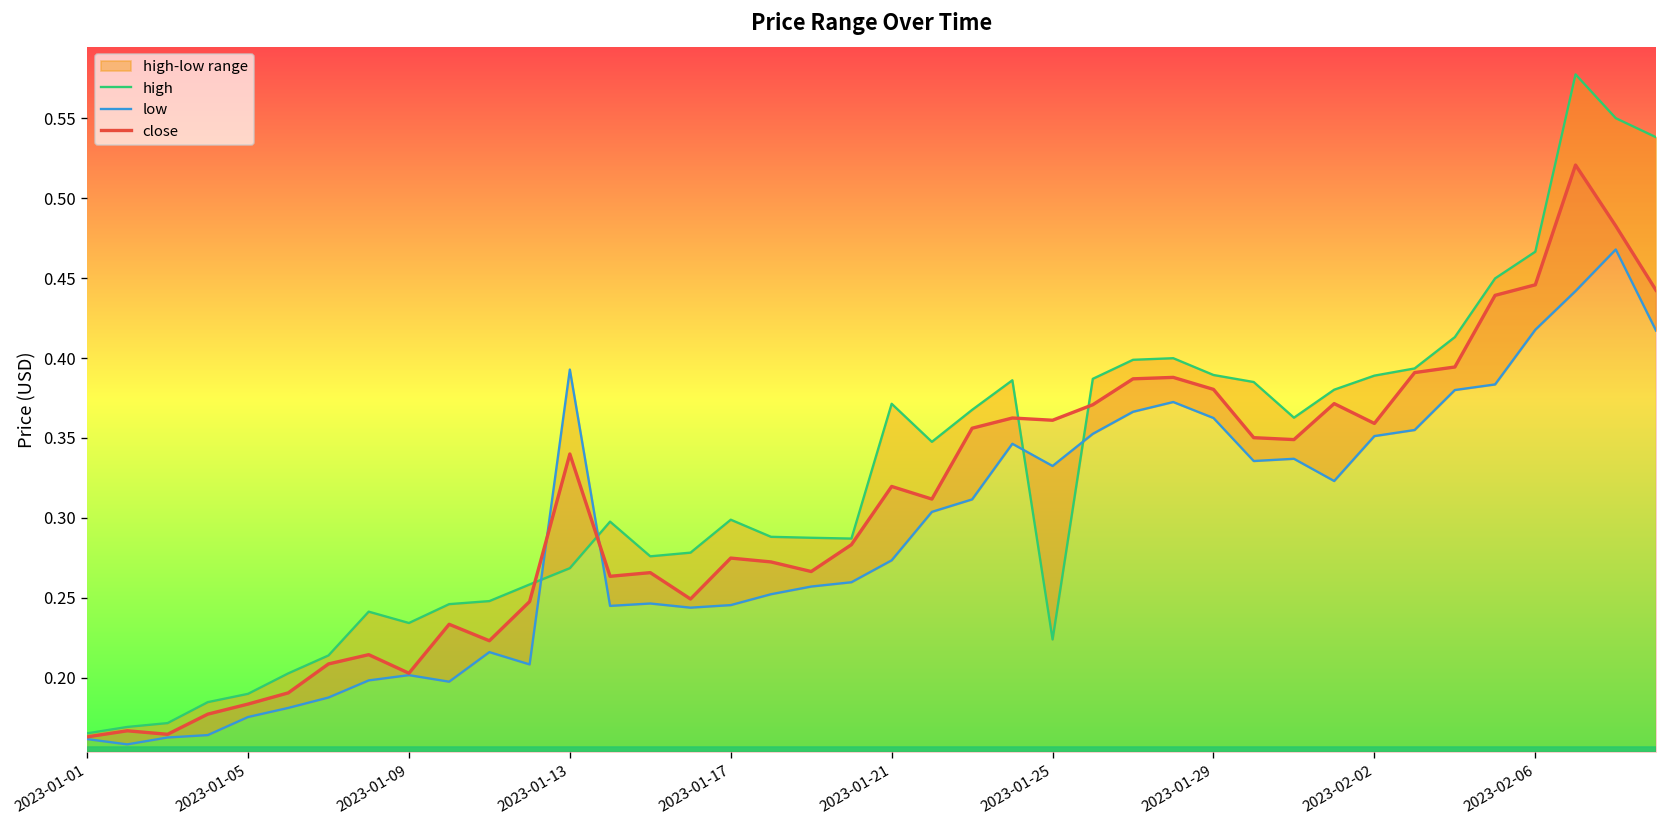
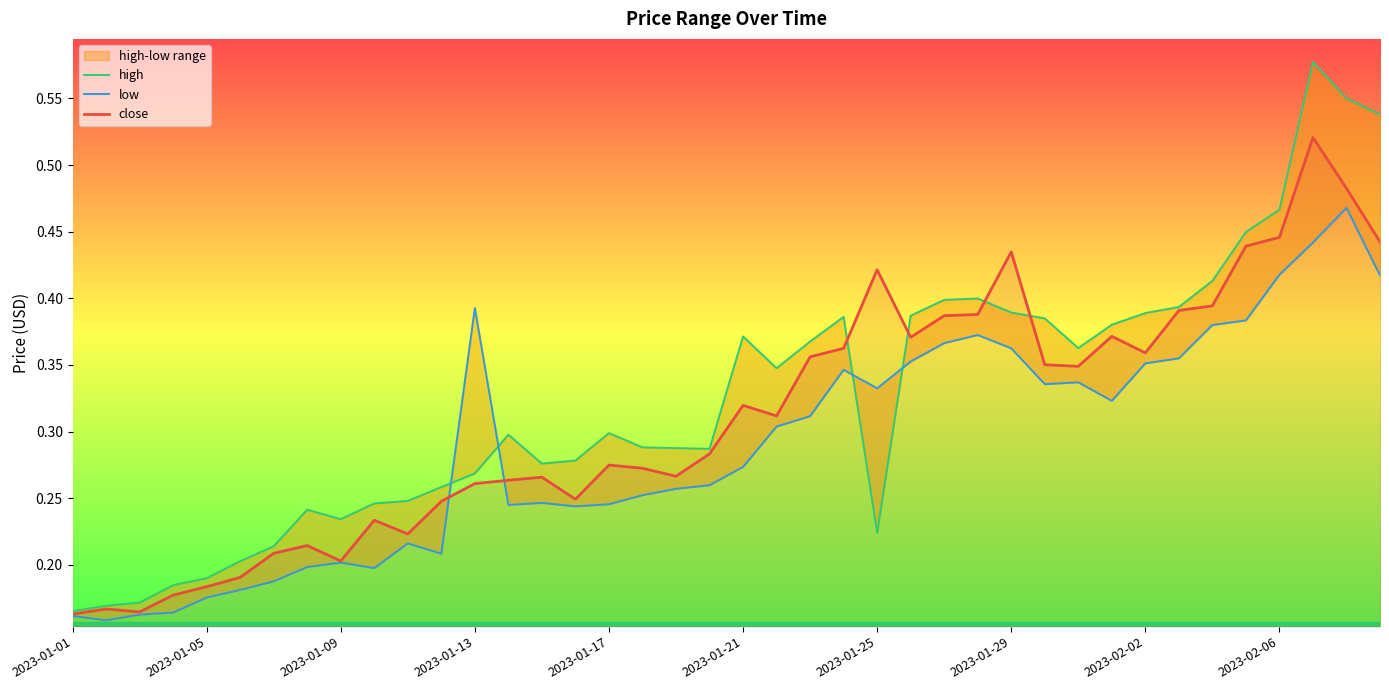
  {
    "high": {
      "2023-01-13": 0.269,
      "2023-01-25": 0.224
    },
    "low": {
      "2023-01-05": 0.176,
      "2023-01-17": 0.246,
      "2023-01-21": 0.274,
      "2023-01-29": 0.363,
      "2023-02-02": 0.351,
      "2023-02-06": 0.418
    },
    "close": {
      "2023-01-05": 0.184,
-     "2023-01-13": 0.340,
+     "2023-01-13": 0.261,
      "2023-01-17": 0.275,
      "2023-01-21": 0.320,
-     "2023-01-25": 0.361,
-     "2023-01-29": 0.380,
+     "2023-01-25": 0.422,
+     "2023-01-29": 0.435,
      "2023-02-02": 0.359,
      "2023-02-06": 0.446
    }
  }
